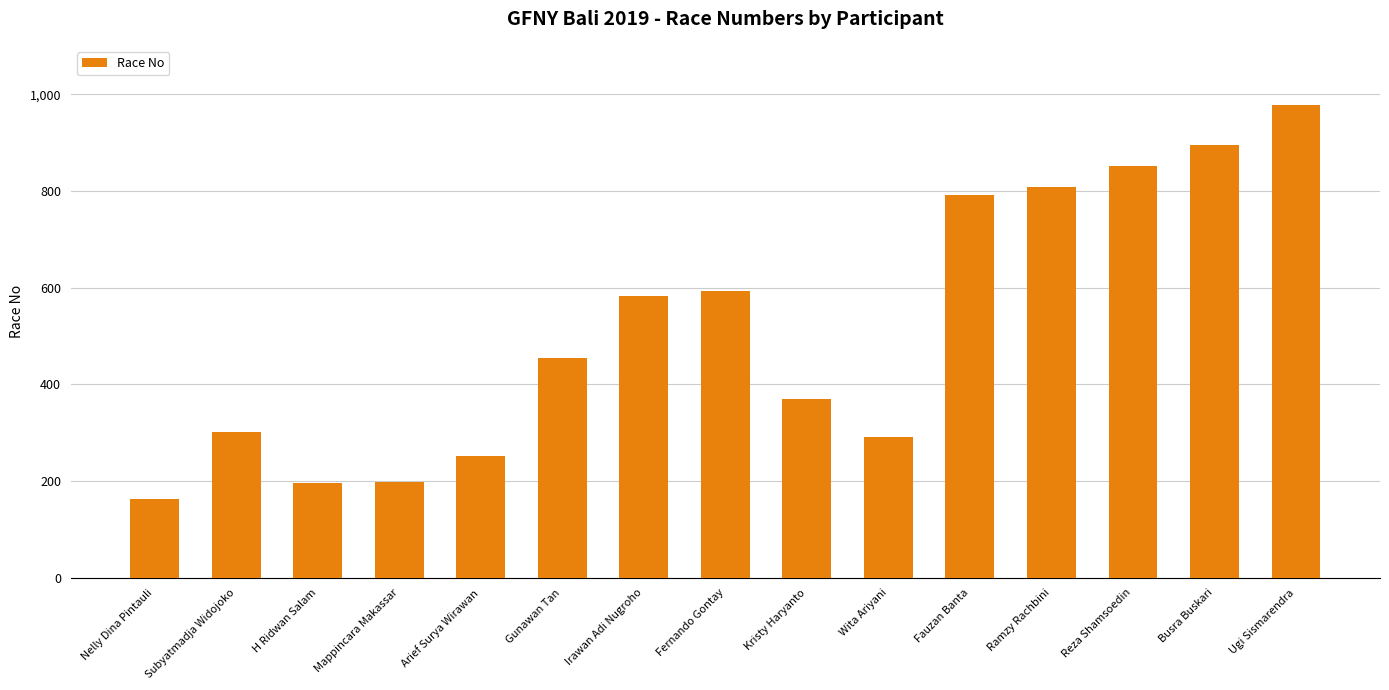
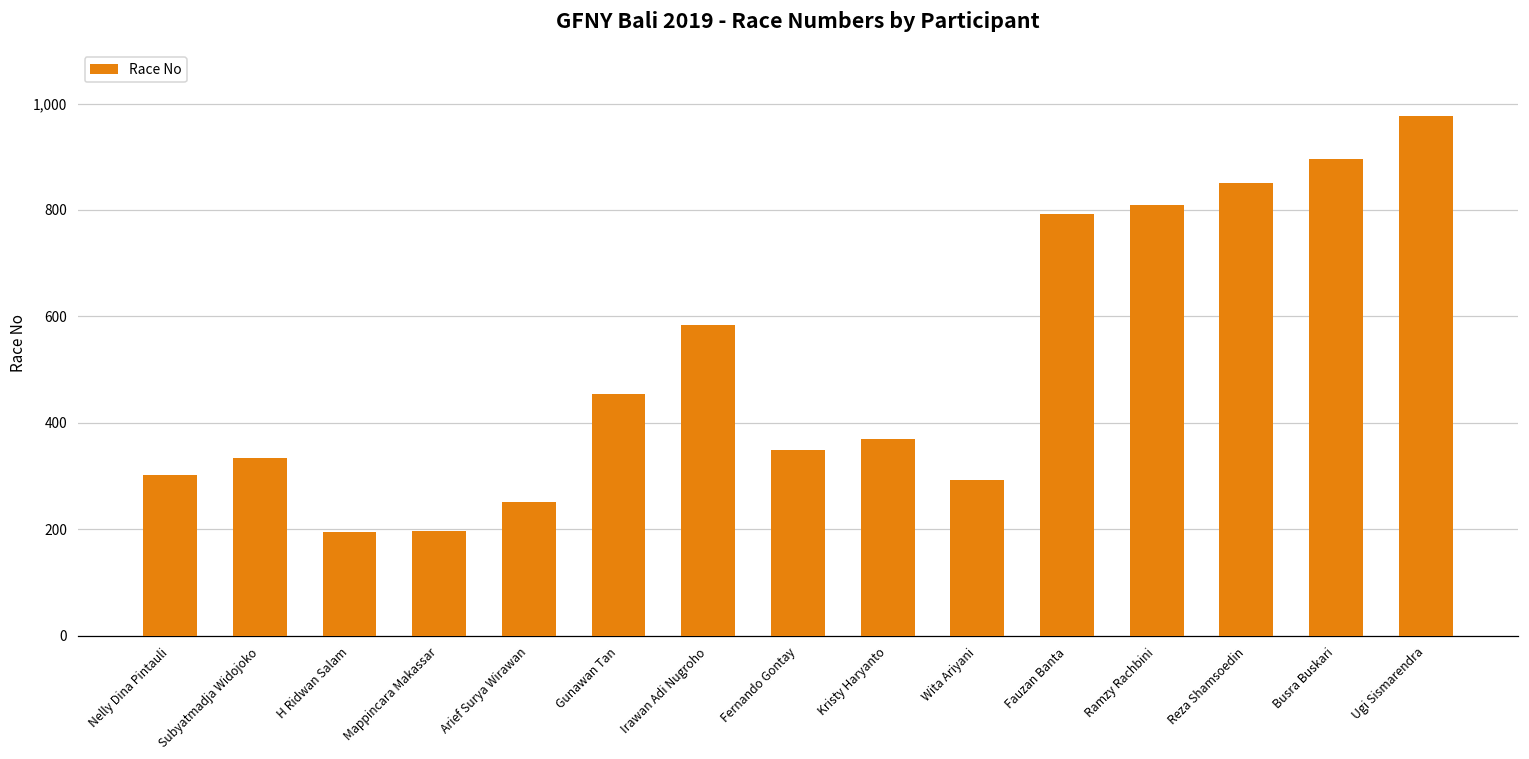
  {
-   "Nelly Dina Pintauli": 160,
-   "Subyatmadja Widojoko": 300,
+   "Nelly Dina Pintauli": 300,
+   "Subyatmadja Widojoko": 330,
    "H Ridwan Salam": 200,
    "Mappincara Makassar": 200,
    "Arief Surya Wirawan": 250,
    "Gunawan Tan": 450,
    "Irawan Adi Nugroho": 580,
-   "Fernando Gontay": 590,
+   "Fernando Gontay": 350,
    "Kristy Haryanto": 370,
    "Wita Ariyani": 290,
    "Fauzan Banta": 790,
    "Ramzy Rachbini": 810,
    "Reza Shamsoedin": 850,
    "Busra Buskari": 900,
    "Ugi Sismarendra": 980
  }
